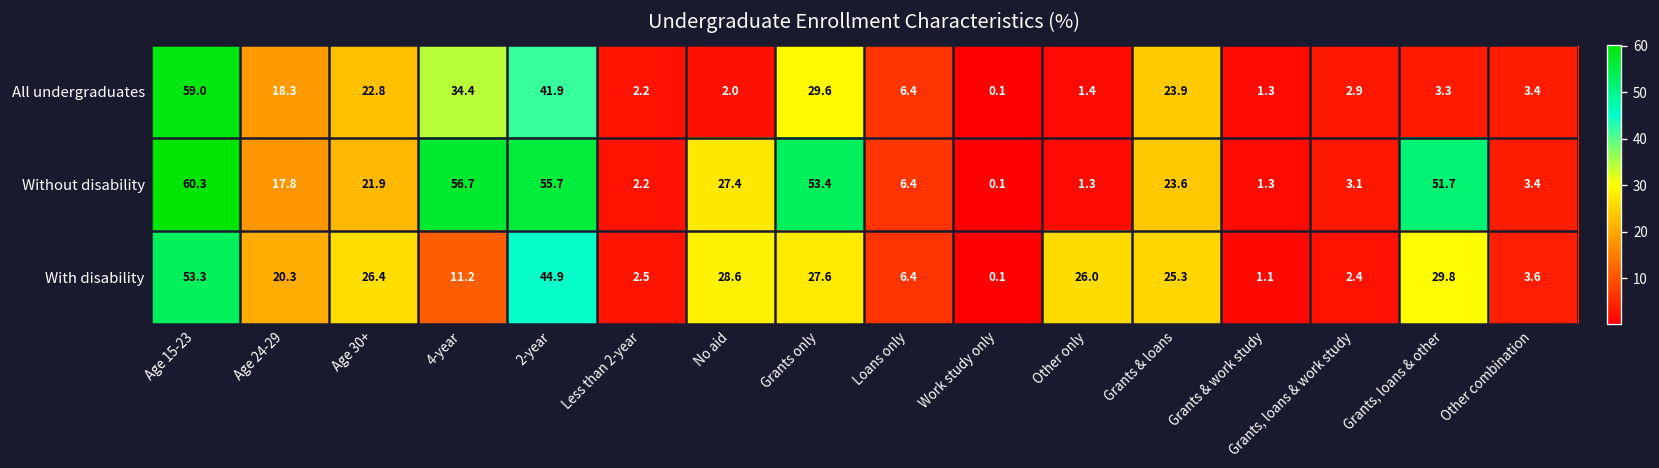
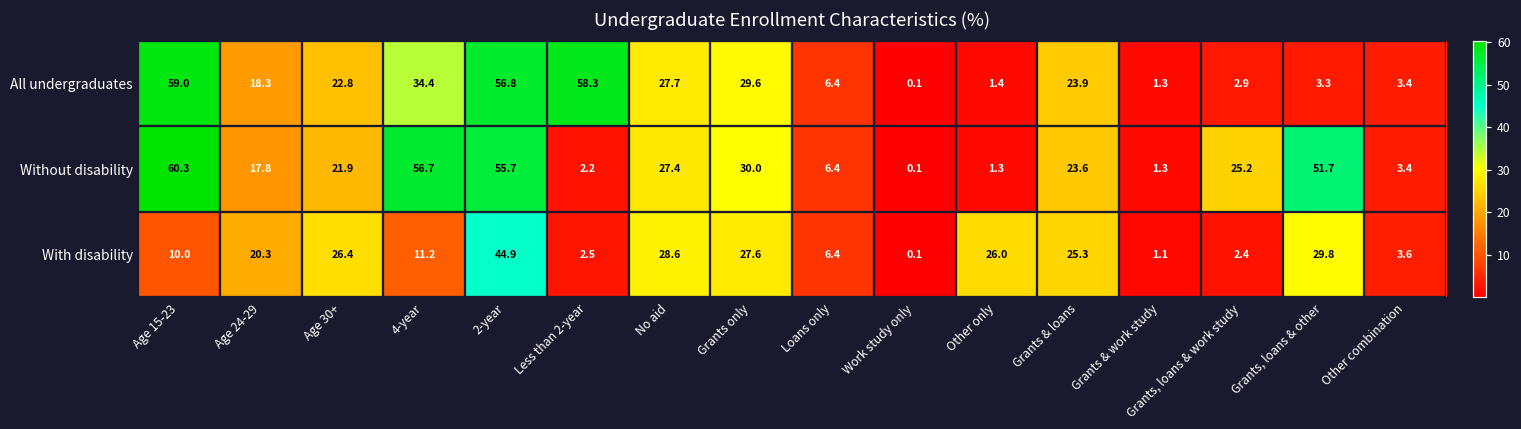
  {
    "All undergraduates": {
      "Age 15-23": 59.0,
      "Age 24-29": 18.3,
      "Age 30+": 22.8,
      "4-year": 34.4,
-     "2-year": 41.9,
-     "Less than 2-year": 2.2,
-     "No aid": 2.0,
+     "2-year": 56.8,
+     "Less than 2-year": 58.3,
+     "No aid": 27.7,
      "Grants only": 29.6,
      "Loans only": 6.4,
      "Work study only": 0.1,
      "Other only": 1.4,
      "Grants & loans": 23.9,
      "Grants & work study": 1.3,
      "Grants, loans & work study": 2.9,
      "Grants, loans & other": 3.3,
      "Other combination": 3.4
    },
    "Without disability": {
      "Age 15-23": 60.3,
      "Age 24-29": 17.8,
      "Age 30+": 21.9,
      "4-year": 56.7,
      "2-year": 55.7,
      "Less than 2-year": 2.2,
      "No aid": 27.4,
-     "Grants only": 53.4,
+     "Grants only": 30.0,
      "Loans only": 6.4,
      "Work study only": 0.1,
      "Other only": 1.3,
      "Grants & loans": 23.6,
      "Grants & work study": 1.3,
-     "Grants, loans & work study": 3.1,
+     "Grants, loans & work study": 25.2,
      "Grants, loans & other": 51.7,
      "Other combination": 3.4
    },
    "With disability": {
-     "Age 15-23": 53.3,
+     "Age 15-23": 10.0,
      "Age 24-29": 20.3,
      "Age 30+": 26.4,
      "4-year": 11.2,
      "2-year": 44.9,
      "Less than 2-year": 2.5,
      "No aid": 28.6,
      "Grants only": 27.6,
      "Loans only": 6.4,
      "Work study only": 0.1,
      "Other only": 26.0,
      "Grants & loans": 25.3,
      "Grants & work study": 1.1,
      "Grants, loans & work study": 2.4,
      "Grants, loans & other": 29.8,
      "Other combination": 3.6
    }
  }
